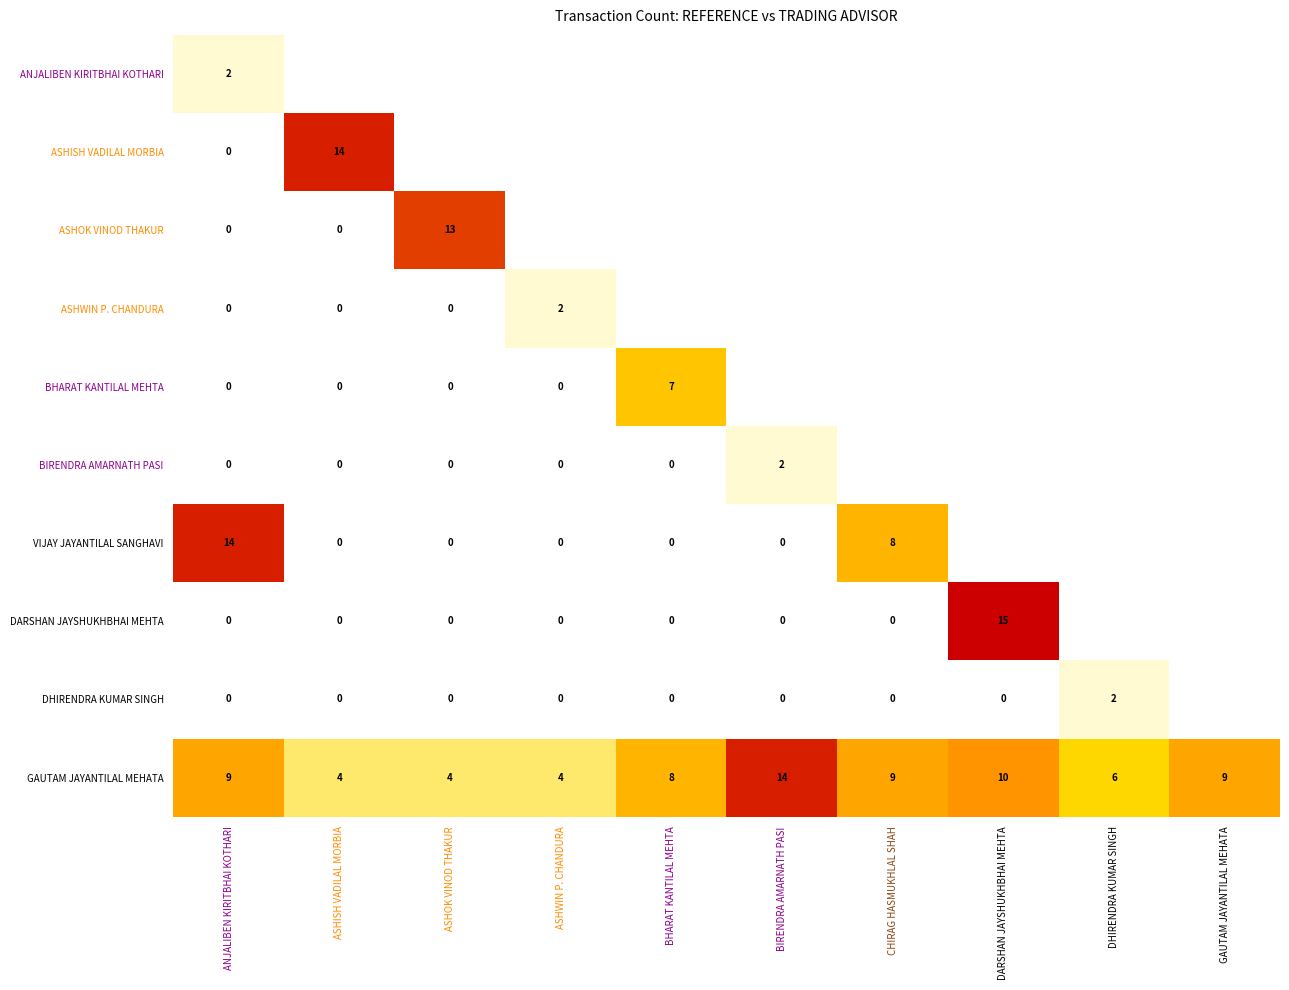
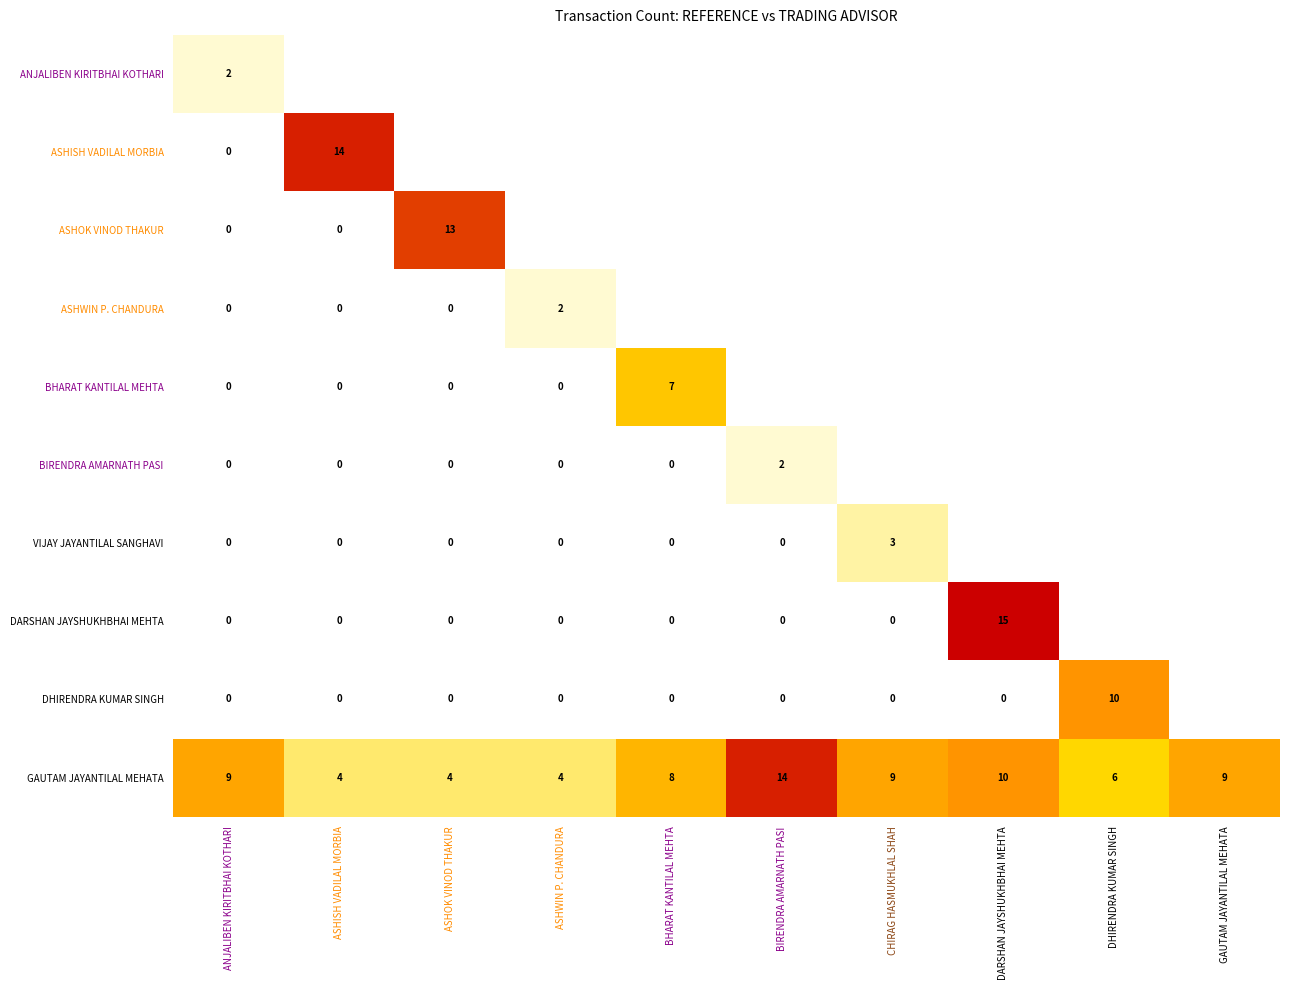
  {
    "VIJAY JAYANTILAL SANGHAVI": {
-     "ANJALIBEN KIRITBHAI KOTHARI": 14,
-     "CHIRAG HASMUKHLAL SHAH": 8
+     "ANJALIBEN KIRITBHAI KOTHARI": 0,
+     "CHIRAG HASMUKHLAL SHAH": 3
    },
    "DHIRENDRA KUMAR SINGH": {
-     "DHIRENDRA KUMAR SINGH": 2
+     "DHIRENDRA KUMAR SINGH": 10
    }
  }
